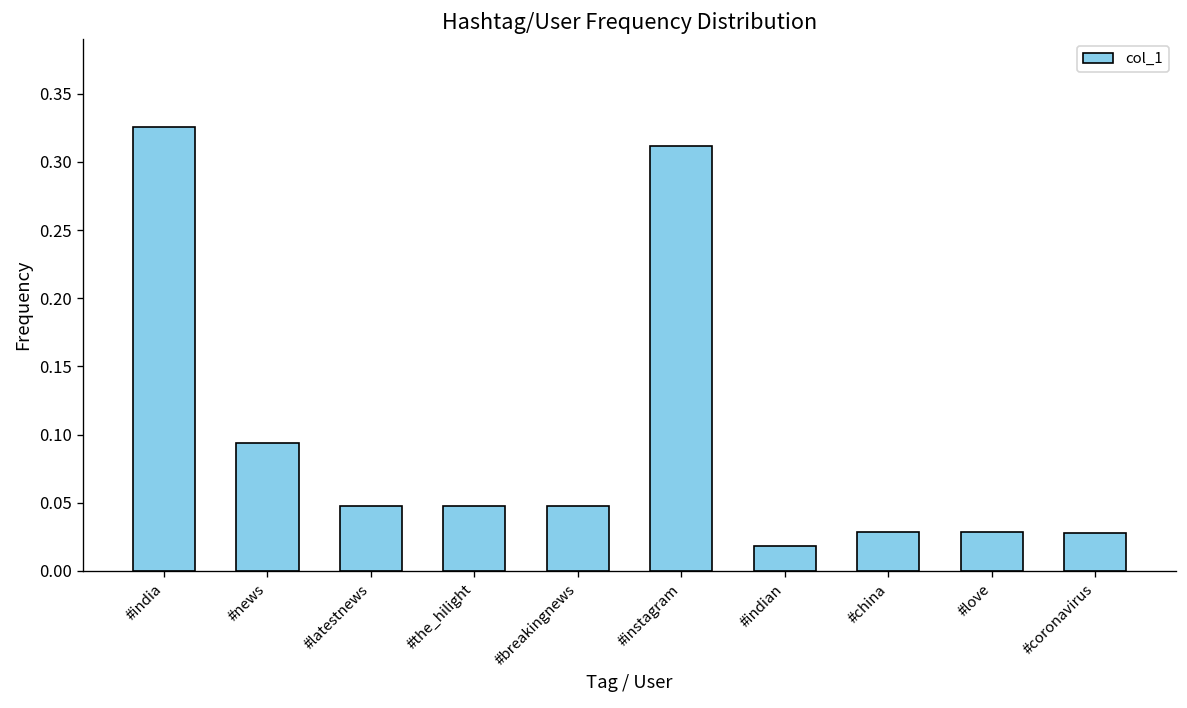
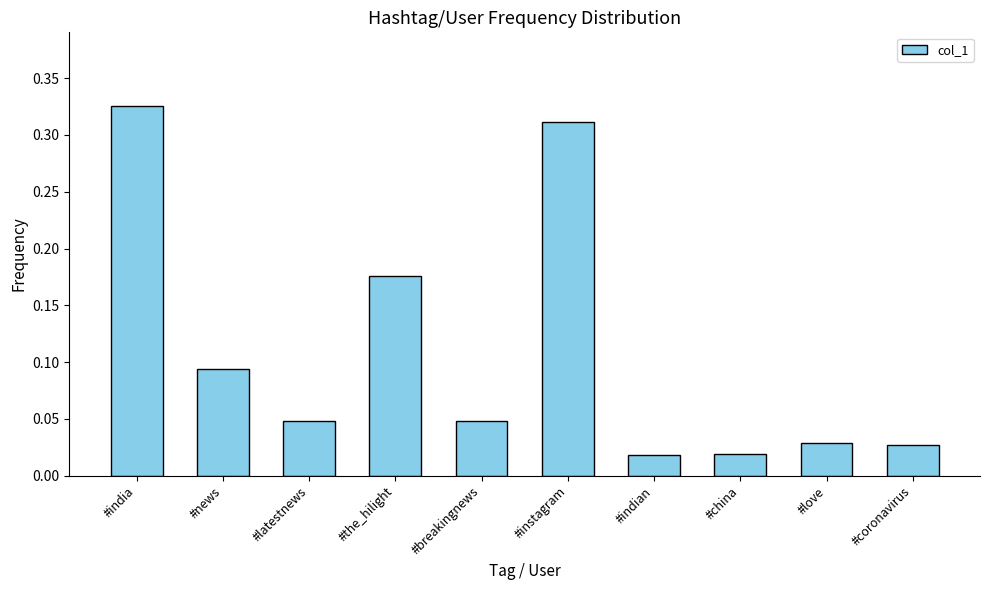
  {
    "#india": 0.325,
    "#news": 0.094,
    "#latestnews": 0.048,
-   "#the_hilight": 0.048,
+   "#the_hilight": 0.176,
    "#breakingnews": 0.048,
    "#instagram": 0.312,
    "#indian": 0.019,
-   "#china": 0.029,
+   "#china": 0.019,
    "#love": 0.029,
    "#coronavirus": 0.027
  }
